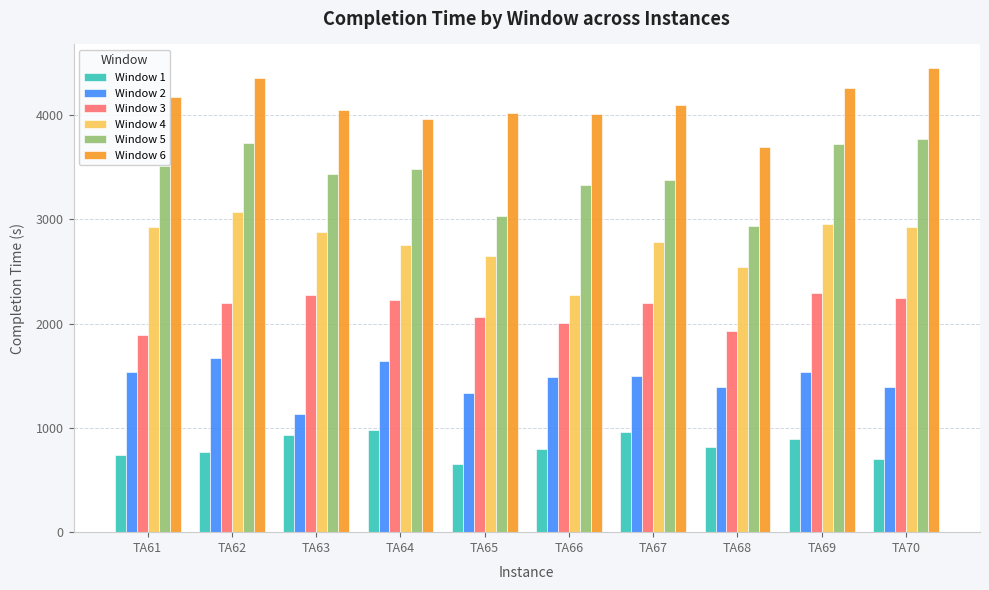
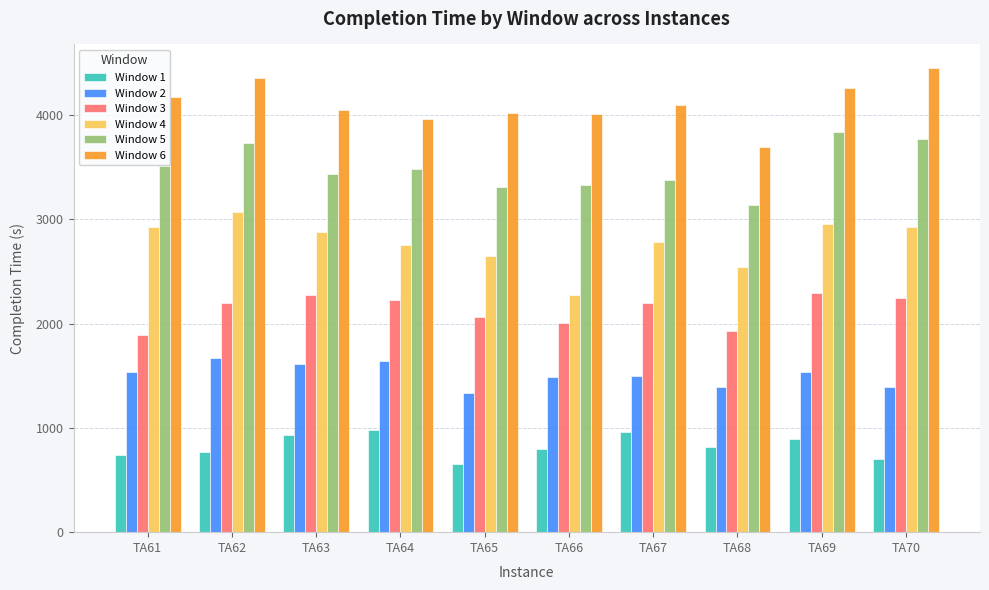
  {
    "Window 1": {
      "TA61": 740,
      "TA62": 770,
      "TA63": 940,
      "TA64": 980,
      "TA65": 660,
      "TA66": 800,
      "TA67": 960,
      "TA68": 820,
      "TA69": 900,
      "TA70": 710
    },
    "Window 2": {
      "TA61": 1530,
      "TA62": 1670,
-     "TA63": 1130,
+     "TA63": 1610,
      "TA64": 1640,
      "TA65": 1340,
      "TA66": 1490,
      "TA67": 1500,
      "TA68": 1390,
      "TA69": 1540,
      "TA70": 1390
    },
    "Window 3": {
      "TA61": 1890,
      "TA62": 2200,
      "TA63": 2280,
      "TA64": 2230,
      "TA65": 2060,
      "TA66": 2010,
      "TA67": 2200,
      "TA68": 1930,
      "TA69": 2300,
      "TA70": 2250
    },
    "Window 4": {
      "TA61": 2930,
      "TA62": 3070,
      "TA63": 2880,
      "TA64": 2750,
      "TA65": 2650,
      "TA66": 2270,
      "TA67": 2790,
      "TA68": 2550,
      "TA69": 2950,
      "TA70": 2930
    },
    "Window 5": {
      "TA61": 3510,
      "TA62": 3730,
      "TA63": 3440,
      "TA64": 3480,
-     "TA65": 3030,
+     "TA65": 3310,
      "TA66": 3330,
      "TA67": 3370,
-     "TA68": 2930,
-     "TA69": 3720,
+     "TA68": 3140,
+     "TA69": 3840,
      "TA70": 3770
    },
    "Window 6": {
      "TA61": 4170,
      "TA62": 4350,
      "TA63": 4040,
      "TA64": 3960,
      "TA65": 4020,
      "TA66": 4010,
      "TA67": 4100,
      "TA68": 3690,
      "TA69": 4260,
      "TA70": 4450
    }
  }
